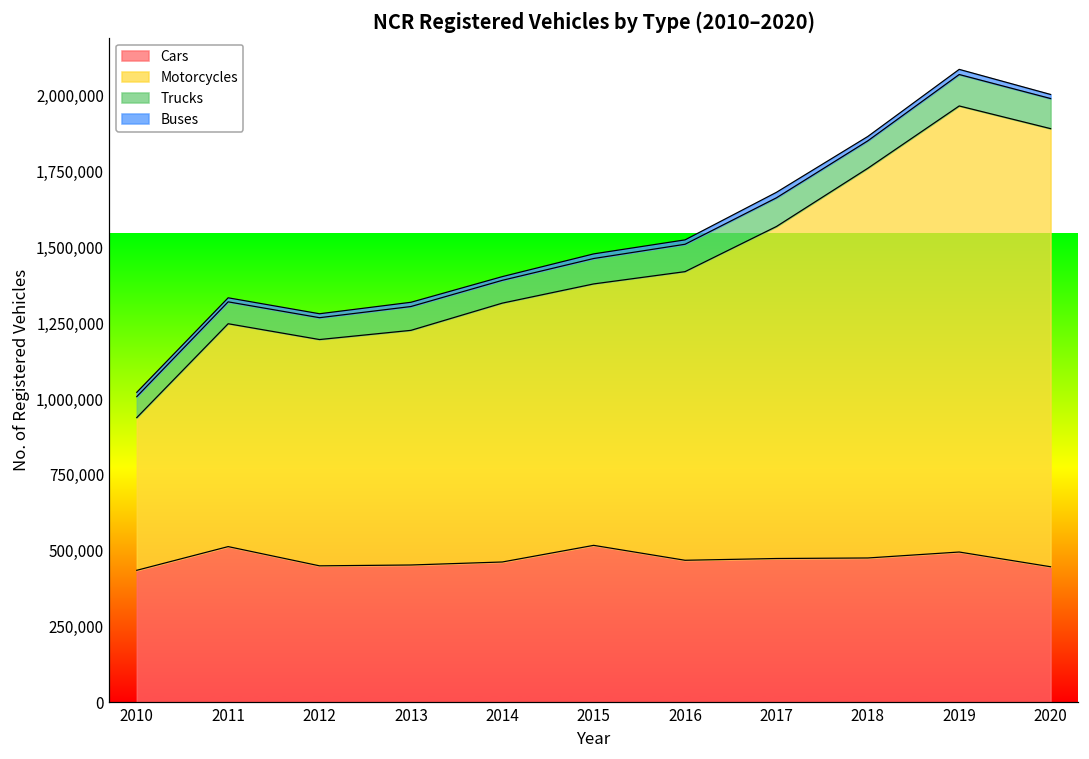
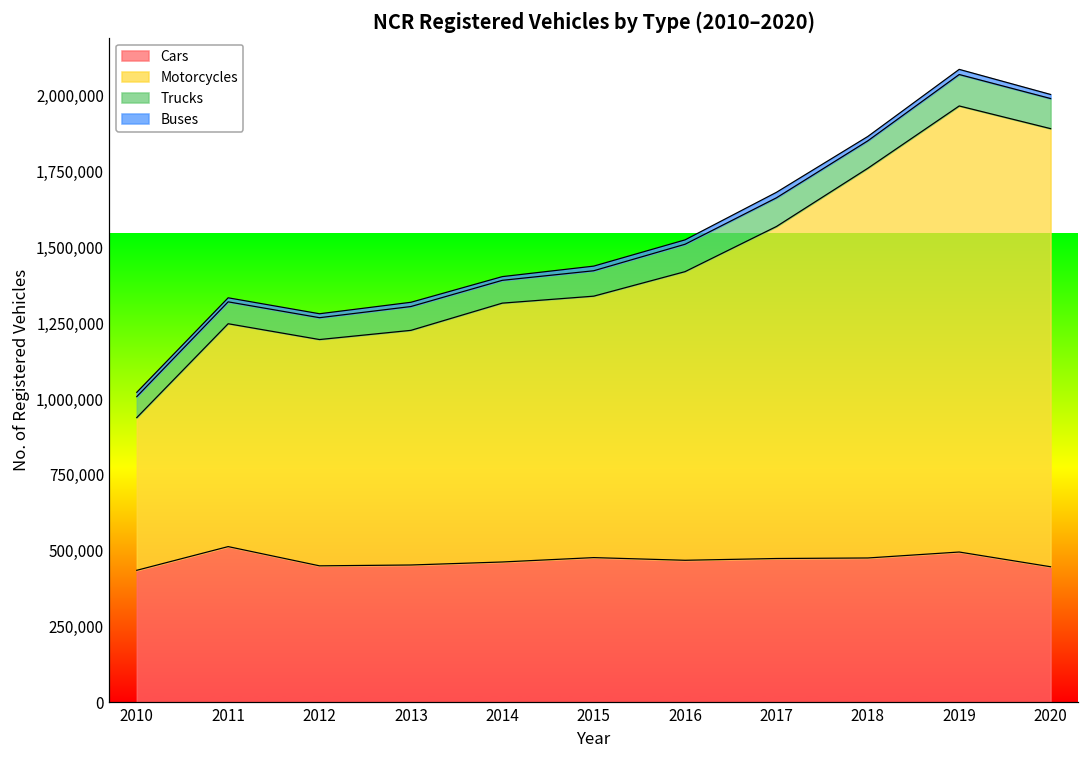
  {
    "Cars": {
      "2010": "440,000",
      "2011": "510,000",
      "2012": "450,000",
      "2013": "450,000",
      "2014": "460,000",
-     "2015": "520,000",
+     "2015": "480,000",
      "2016": "470,000",
      "2017": "470,000",
      "2018": "480,000",
      "2019": "500,000",
      "2020": "450,000"
    },
    "Motorcycles": {
      "2010": "500,000",
      "2011": "730,000",
      "2012": "750,000",
      "2013": "770,000",
      "2014": "850,000",
      "2015": "860,000",
      "2016": "950,000",
      "2017": "1,090,000",
      "2018": "1,280,000",
      "2019": "1,470,000",
      "2020": "1,440,000"
    },
    "Trucks": {
      "2010": "70,000",
      "2011": "70,000",
      "2012": "70,000",
      "2013": "80,000",
      "2014": "80,000",
      "2015": "80,000",
      "2016": "90,000",
      "2017": "90,000",
      "2018": "90,000",
      "2019": "100,000",
      "2020": "100,000"
    },
    "Buses": {
      "2010": "10,000",
      "2011": "10,000",
      "2012": "10,000",
      "2013": "10,000",
      "2014": "10,000",
      "2015": "20,000",
      "2016": "10,000",
      "2017": "20,000",
      "2018": "10,000",
      "2019": "20,000",
      "2020": "10,000"
    }
  }
